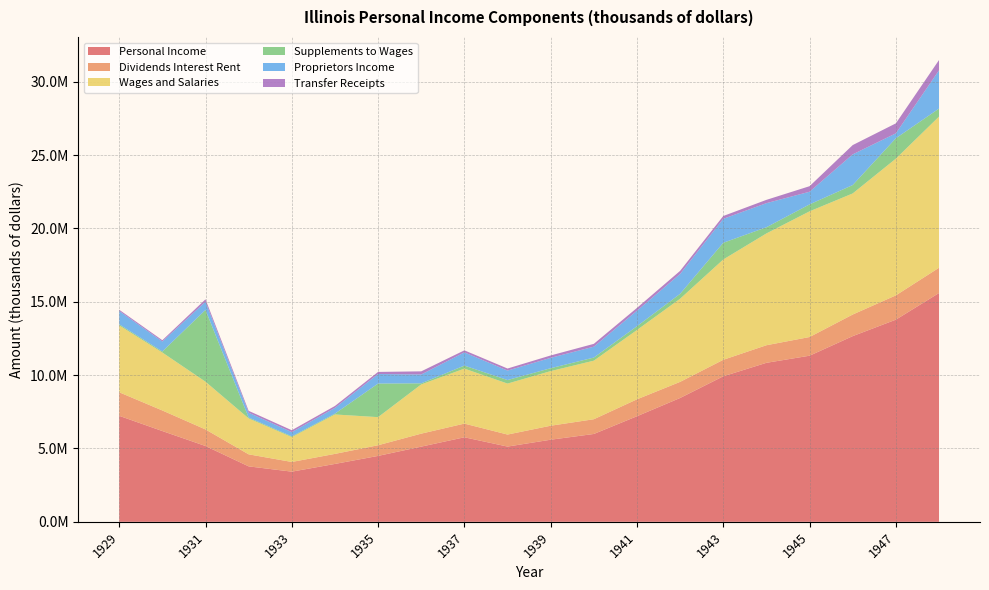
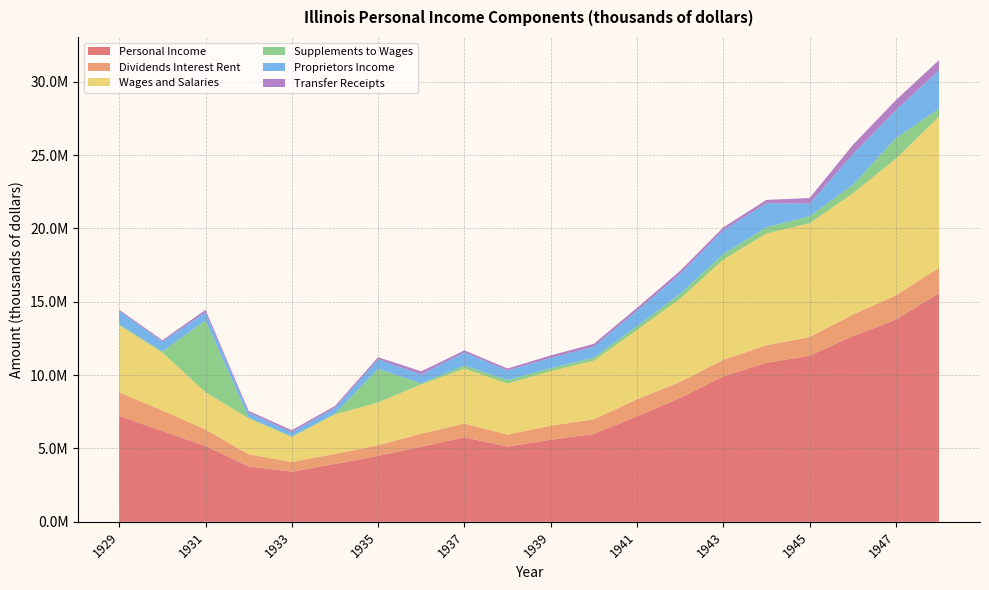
  {
    "Wages and Salaries": {
-     "1931": 3300000,
-     "1935": 1900000,
+     "1931": 2500000,
+     "1935": 2900000,
      "1937": 3700000,
      "1939": 3700000,
      "1941": 4700000,
      "1943": 6800000,
-     "1945": 8600000,
+     "1945": 7800000,
      "1947": 9300000
    },
    "Supplements to Wages": {
      "1931": 4900000,
      "1935": 2300000,
      "1937": 200000,
      "1939": 200000,
      "1941": 300000,
-     "1943": 1100000,
+     "1943": 400000,
      "1945": 500000,
      "1947": 1400000
    },
    "Proprietors Income": {
      "1941": 1100000,
      "1943": 1600000,
      "1945": 900000,
-     "1947": 300000
+     "1947": 1900000
    },
    "Transfer Receipts": {
      "1941": 200000,
      "1943": 200000,
      "1945": 400000,
      "1947": 700000
    }
  }
